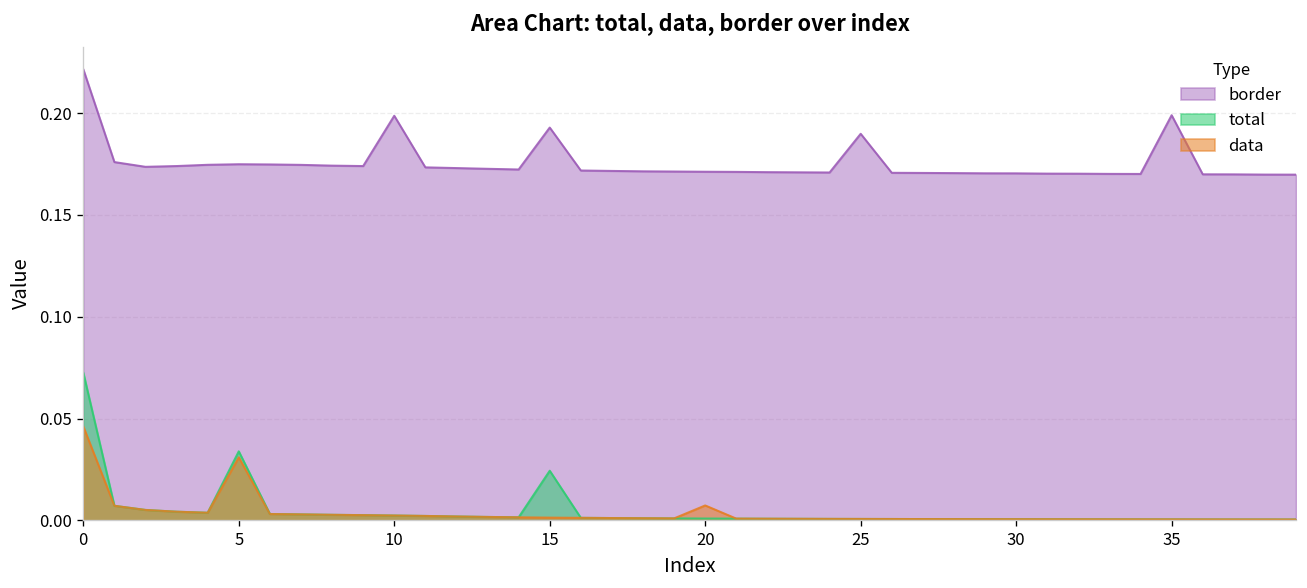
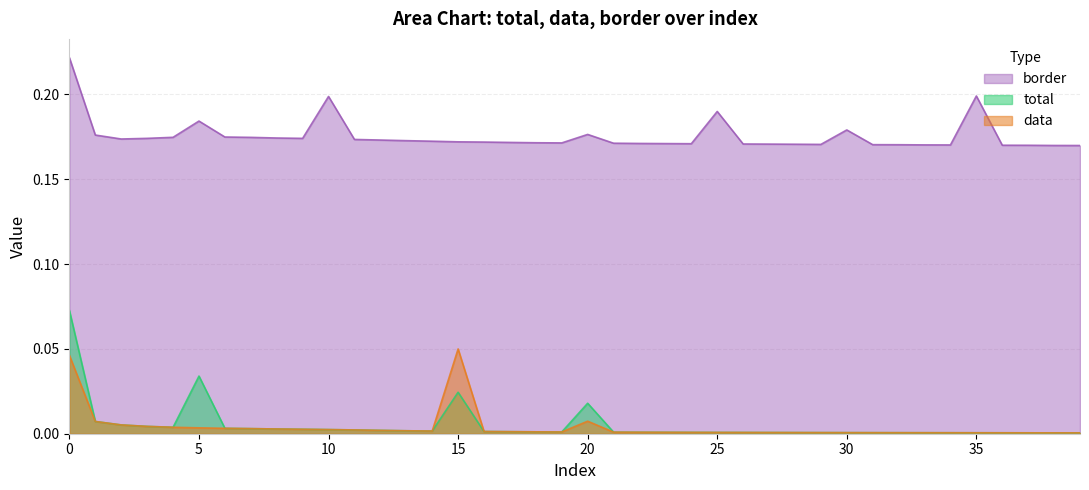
  {
    "border": {
      "0": 0.222,
-     "5": 0.175,
+     "5": 0.184,
      "10": 0.199,
-     "15": 0.193,
-     "20": 0.171,
+     "15": 0.172,
+     "20": 0.176,
      "25": 0.190,
-     "30": 0.170,
+     "30": 0.179,
      "35": 0.199
    },
    "total": {
      "0": 0.073,
      "5": 0.034,
      "15": 0.024,
-     "20": 0.001
+     "20": 0.018
    },
    "data": {
      "0": 0.046,
-     "5": 0.031,
-     "15": 0.001,
+     "5": 0.003,
+     "15": 0.050,
      "20": 0.007
    }
  }
